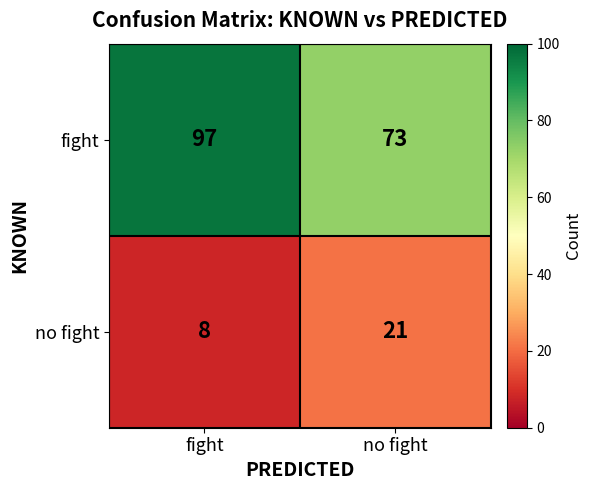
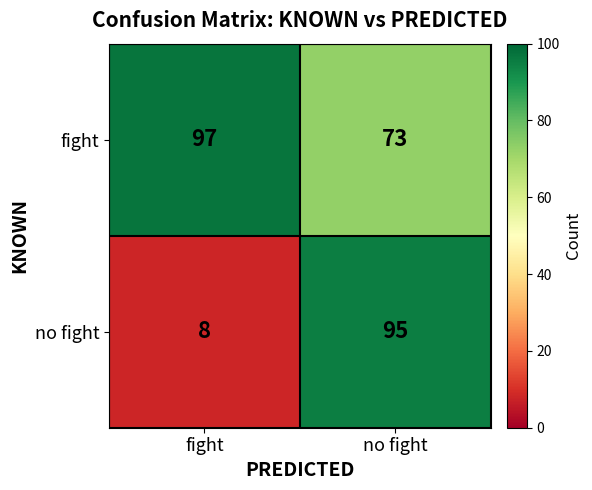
  {
    "fight": {
      "fight": 97,
      "no fight": 73
    },
    "no fight": {
      "fight": 8,
-     "no fight": 21
+     "no fight": 95
    }
  }
